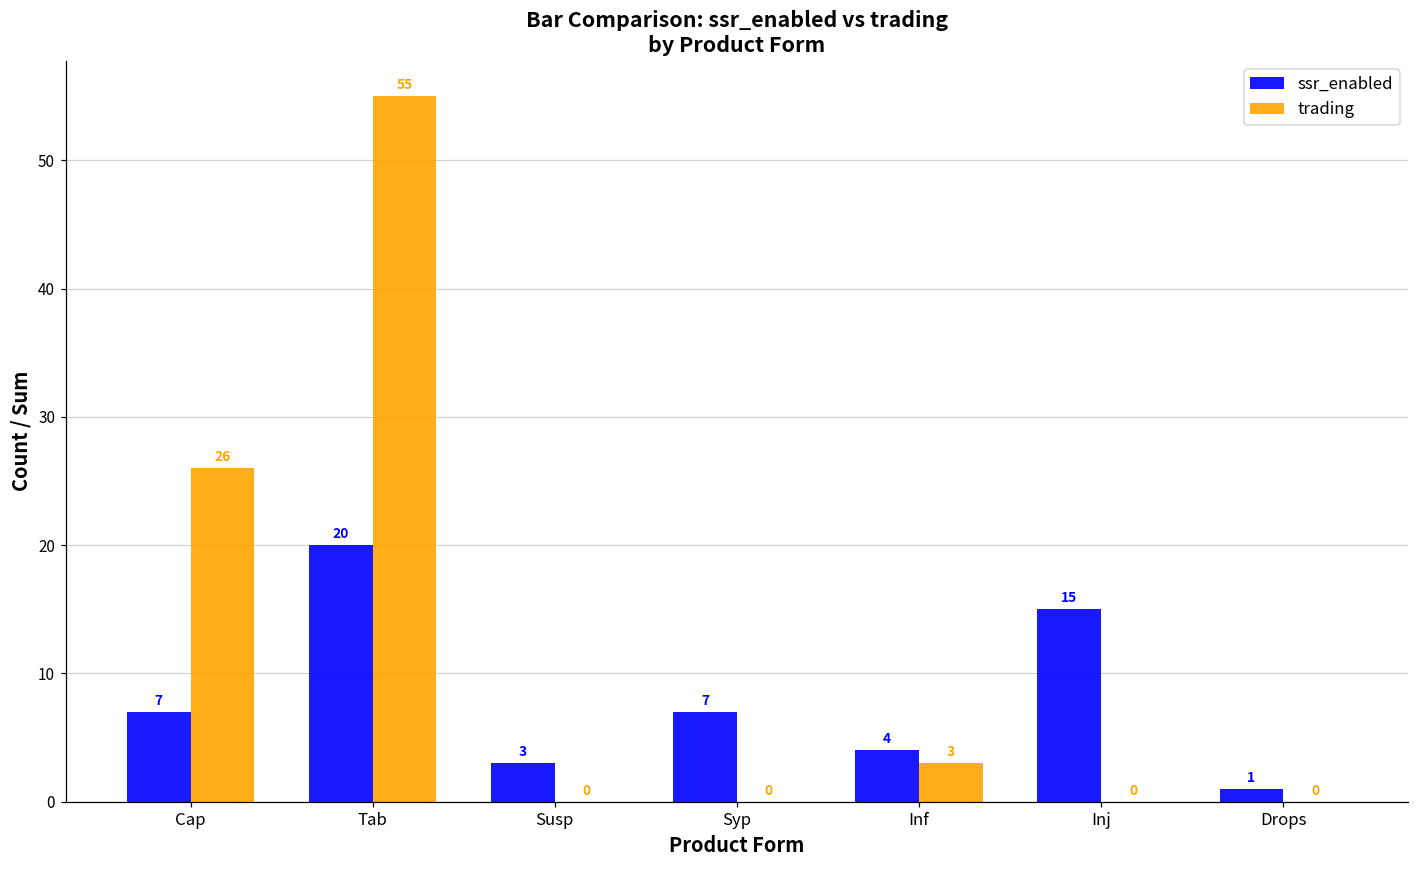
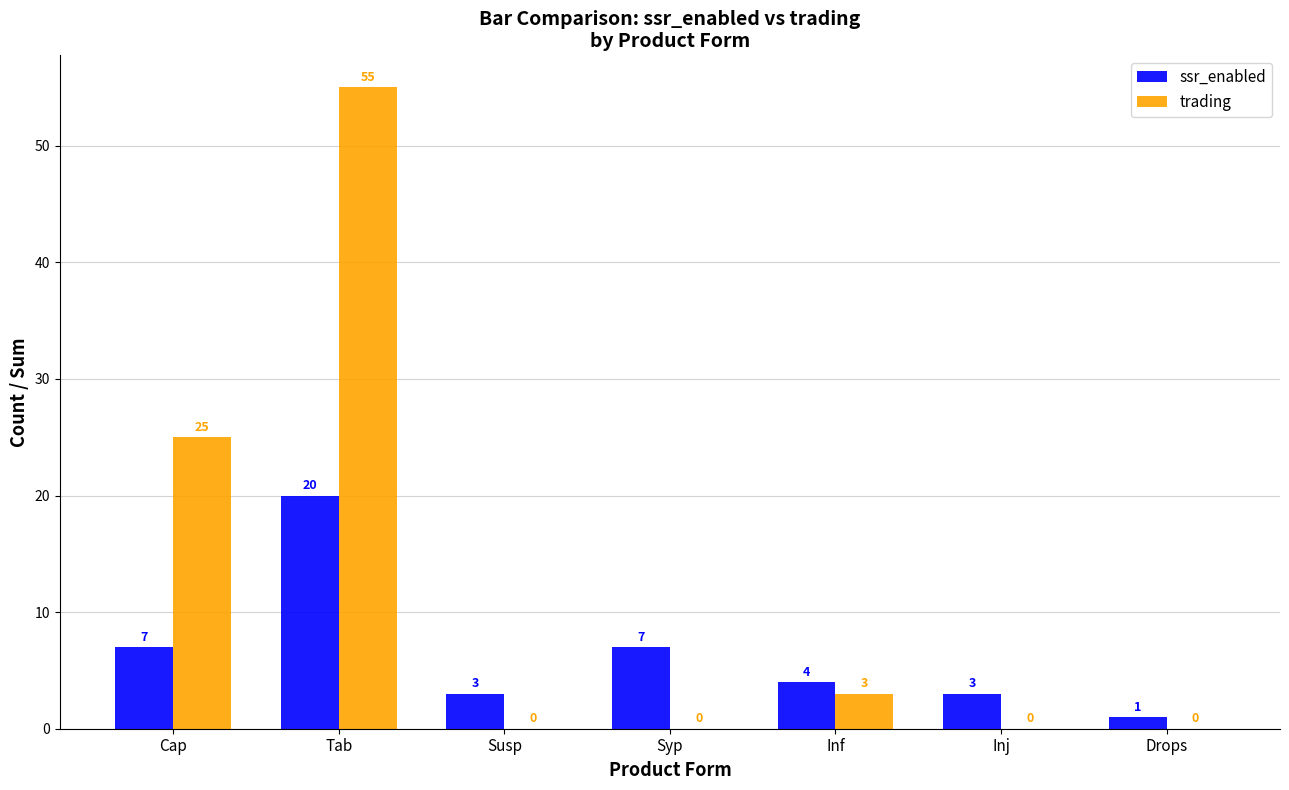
  {
    "ssr_enabled": {
      "Cap": 7,
      "Tab": 20,
      "Susp": 3,
      "Syp": 7,
      "Inf": 4,
-     "Inj": 15,
+     "Inj": 3,
      "Drops": 1
    },
    "trading": {
-     "Cap": 26,
+     "Cap": 25,
      "Tab": 55,
      "Susp": 0,
      "Syp": 0,
      "Inf": 3,
      "Inj": 0,
      "Drops": 0
    }
  }
